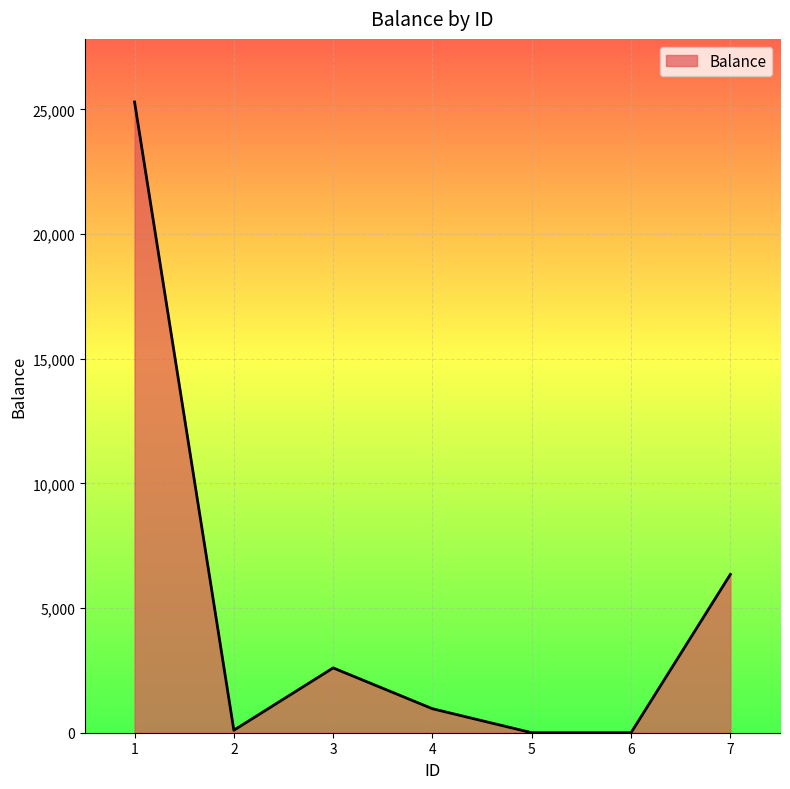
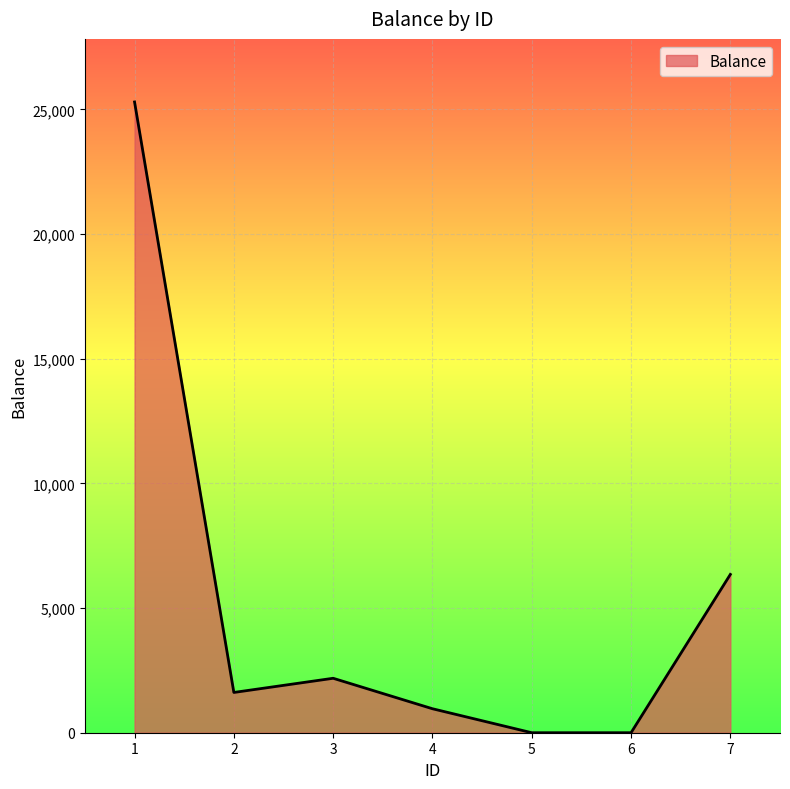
  {
    "1": "25,300",
-   "2": "100",
-   "3": "2,600",
+   "2": "1,600",
+   "3": "2,200",
    "4": "1,000",
    "5": "0",
    "6": "0",
    "7": "6,400"
  }
